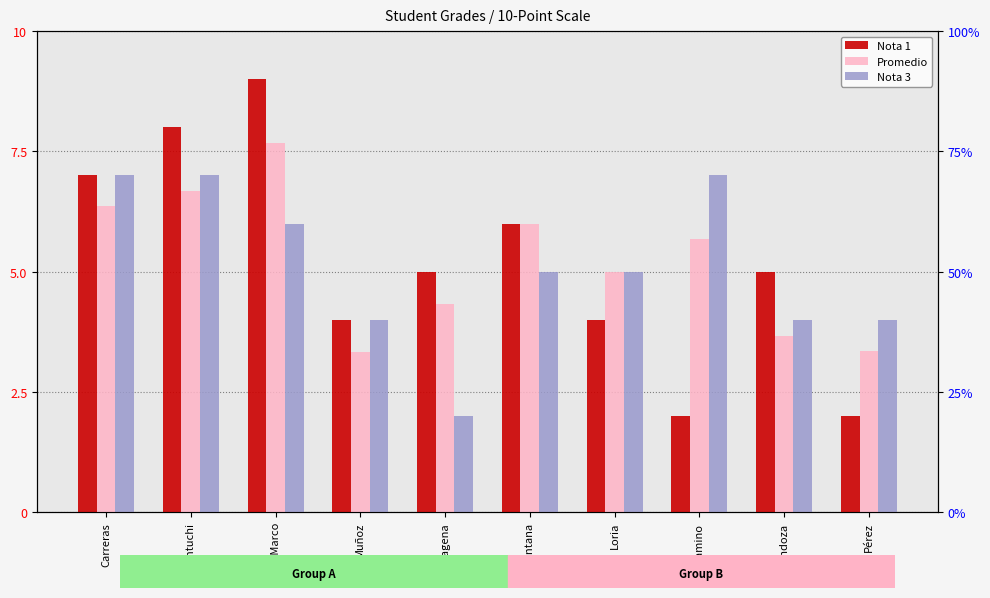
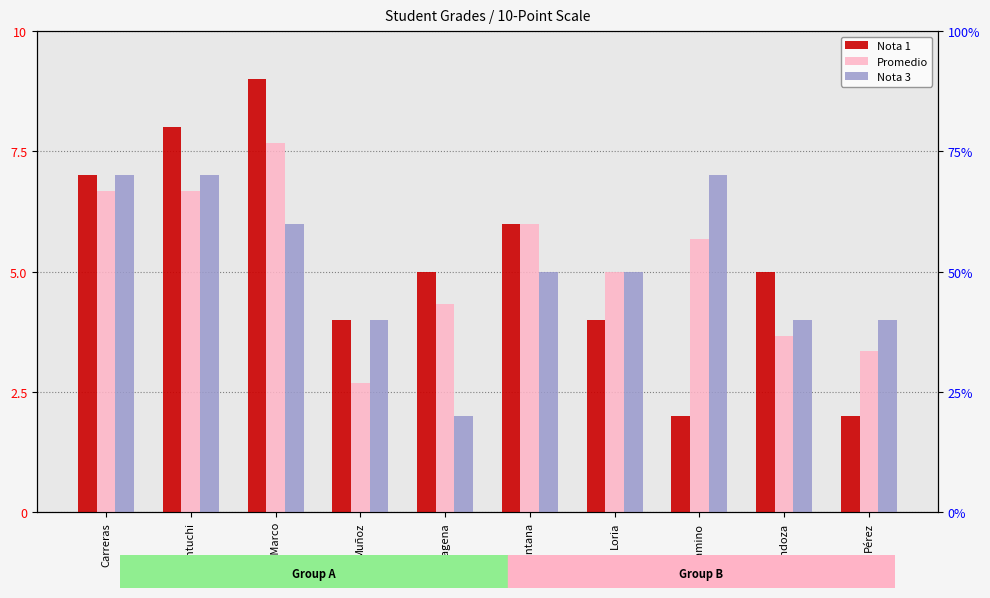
  {
    "Promedio": {
-     "Carreras": 6.4,
-     "Muñoz": 3.3,
+     "Carreras": 6.7,
+     "Muñoz": 2.7,
      "Santana": 6.0,
      "Loria": 5.0,
      "Pérez": 3.4
    }
  }
